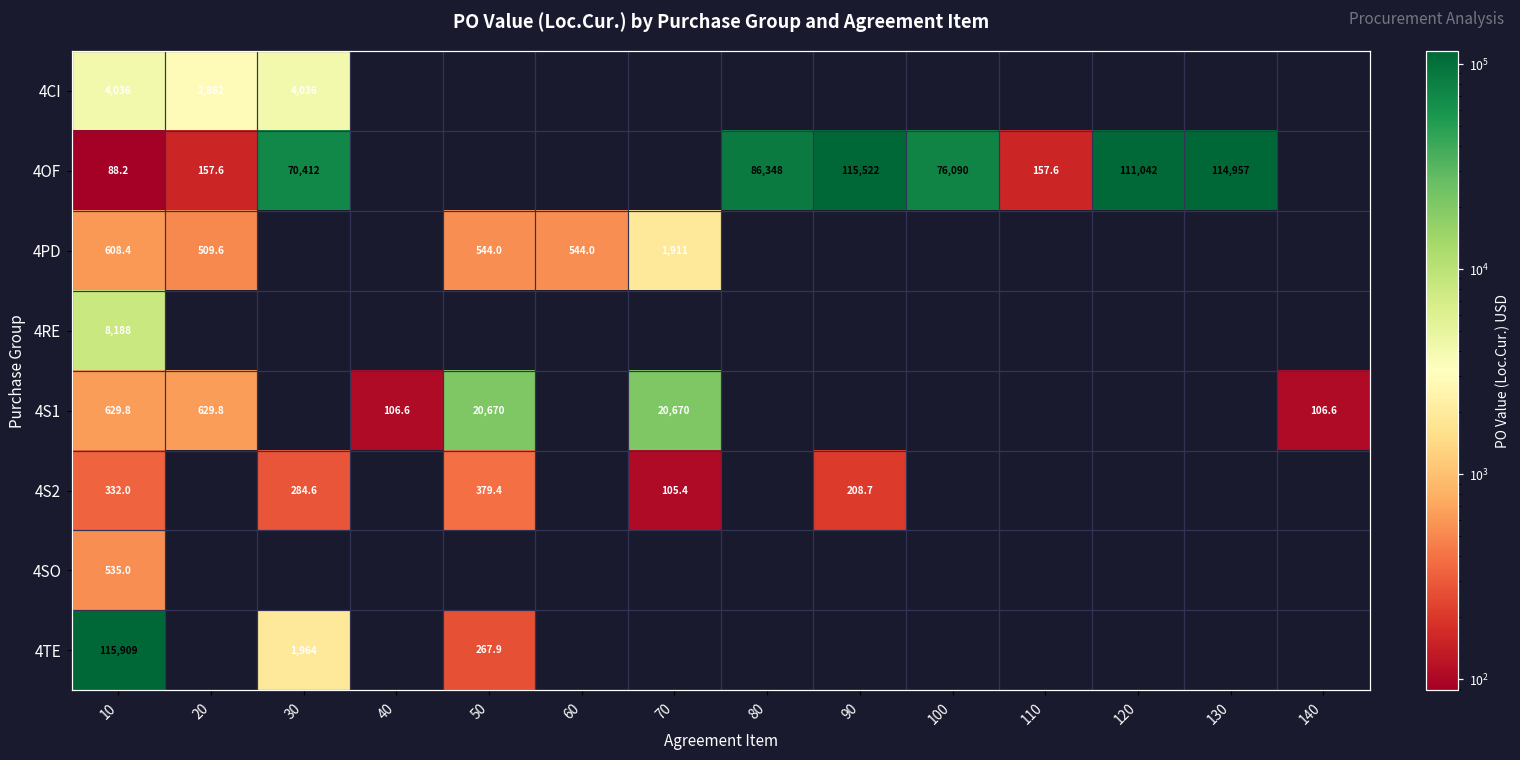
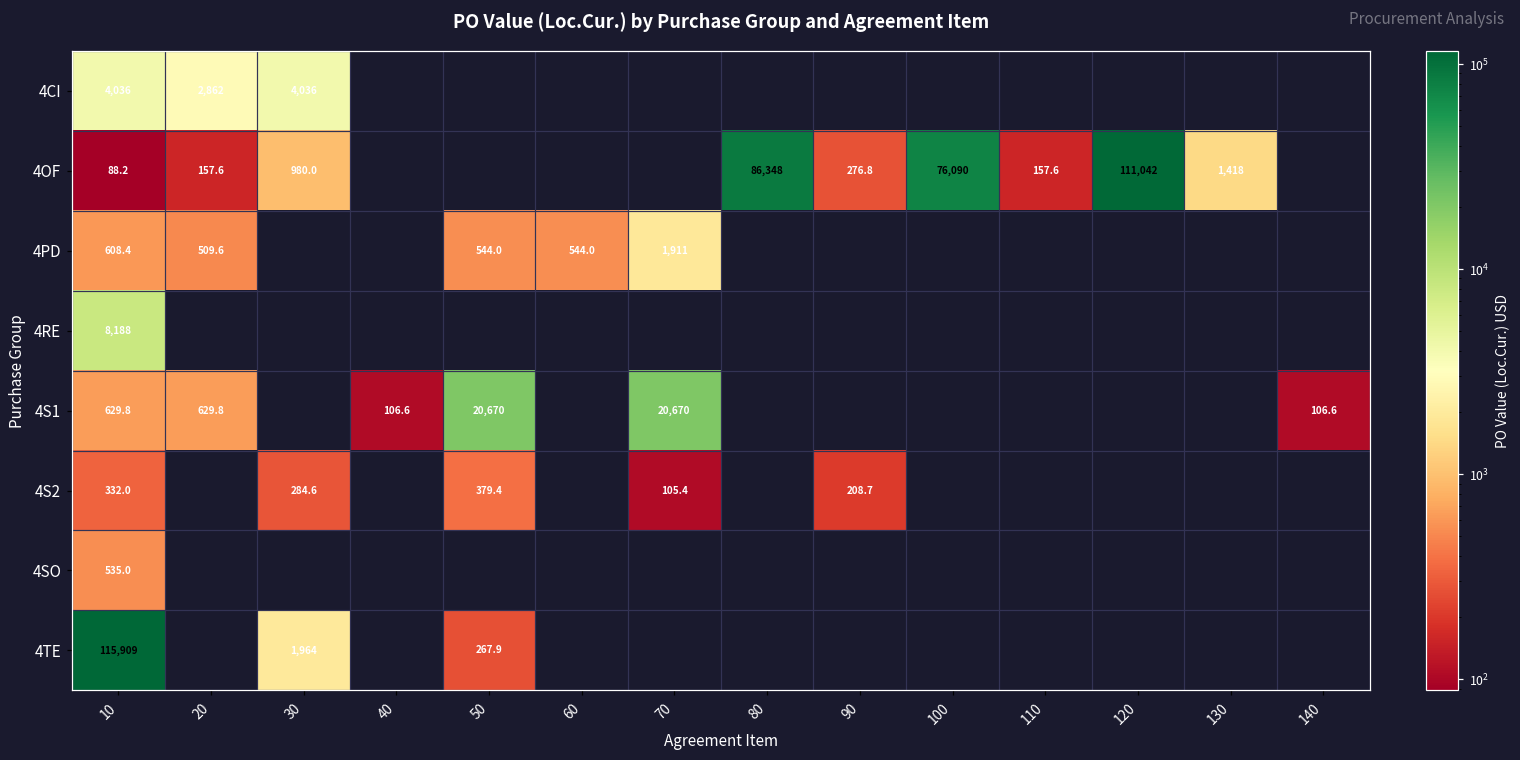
  {
    "4CI": {
      "10": "4,036",
      "20": "2,862",
      "30": "4,036"
    },
    "4OF": {
      "10": "88.2",
      "20": "157.6",
-     "30": "70,412",
+     "30": "980.0",
      "80": "86,348",
-     "90": "115,522",
+     "90": "276.8",
      "100": "76,090",
      "110": "157.6",
      "120": "111,042",
-     "130": "114,957"
+     "130": "1,418"
    },
    "4PD": {
      "10": "608.4",
      "20": "509.6",
      "50": "544.0",
      "60": "544.0",
      "70": "1,911"
    },
    "4RE": {
      "10": "8,188"
    },
    "4S1": {
      "10": "629.8",
      "20": "629.8",
      "40": "106.6",
      "50": "20,670",
      "70": "20,670",
      "140": "106.6"
    },
    "4S2": {
      "10": "332.0",
      "30": "284.6",
      "50": "379.4",
      "70": "105.4",
      "90": "208.7"
    },
    "4SO": {
      "10": "535.0"
    },
    "4TE": {
      "10": "115,909",
      "30": "1,964",
      "50": "267.9"
    }
  }
